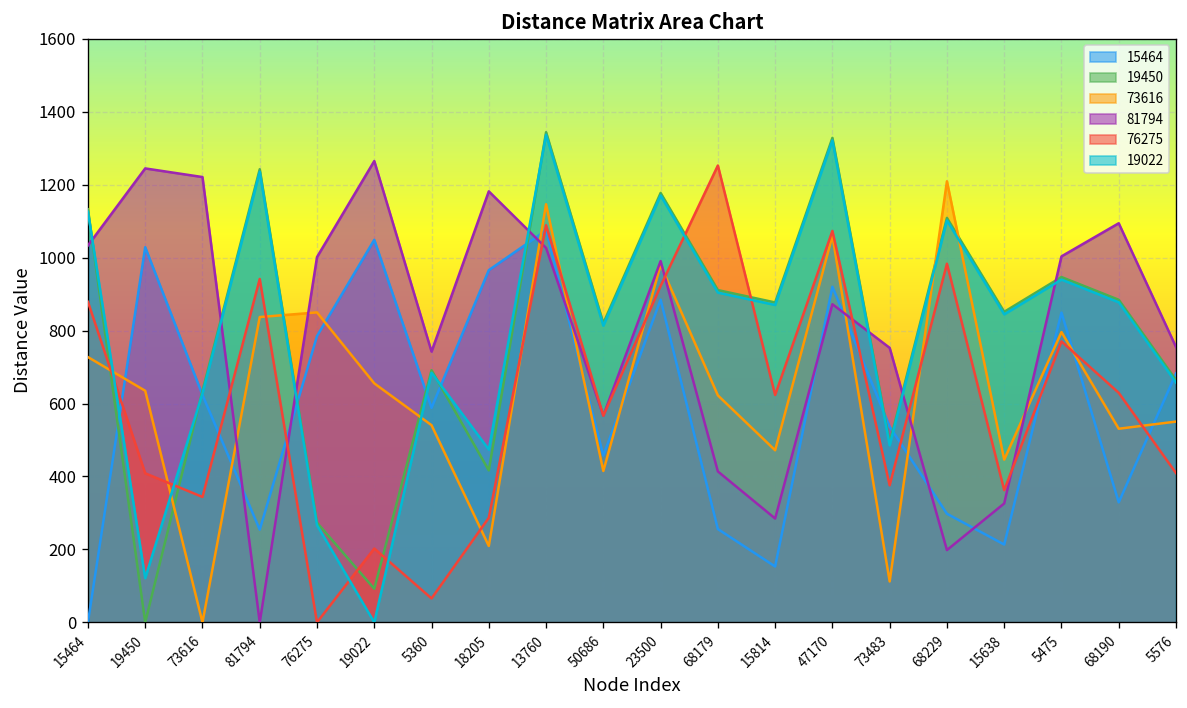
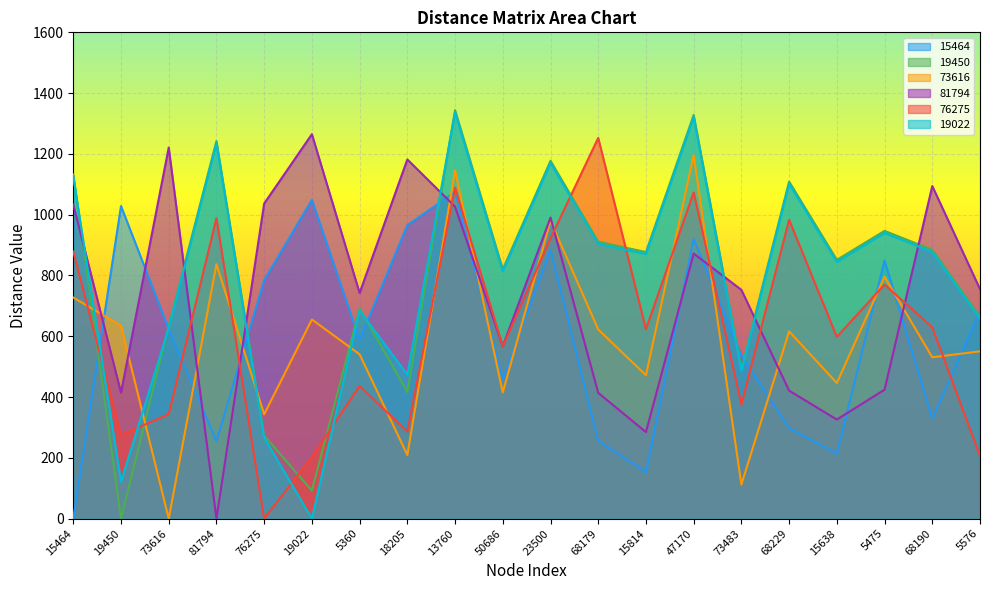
  {
    "19450": {
      "19450": 0,
      "19022": 90,
      "18205": 420
    },
    "73616": {
      "15464": 730,
      "19450": 640,
      "73616": 0,
      "81794": 840,
-     "76275": 850,
+     "76275": 340,
      "19022": 660,
      "5360": 540,
      "18205": 210,
      "13760": 1150,
      "50686": 420,
      "23500": 980,
      "68179": 620,
      "15814": 470,
-     "47170": 1060,
+     "47170": 1200,
      "73483": 110,
-     "68229": 1210,
+     "68229": 620,
      "15638": 450,
      "5475": 800,
      "68190": 530,
      "5576": 550
    },
    "81794": {
      "15464": 1030,
-     "19450": 1240,
+     "19450": 410,
      "73616": 1220,
      "81794": 0,
-     "76275": 1000,
+     "76275": 1040,
      "19022": 1260,
      "5360": 740,
      "18205": 1180,
      "13760": 1030,
      "23500": 990,
      "68179": 410,
      "15814": 280,
      "47170": 870,
      "73483": 750,
-     "68229": 200,
+     "68229": 420,
      "15638": 330,
-     "5475": 1000,
+     "5475": 420,
      "68190": 1090,
      "5576": 750
    },
    "76275": {
      "15464": 880,
-     "19450": 410,
+     "19450": 270,
      "73616": 340,
-     "81794": 940,
+     "81794": 990,
      "76275": 0,
      "19022": 200,
-     "5360": 70,
+     "5360": 440,
      "18205": 290,
      "13760": 1090,
      "23500": 920,
      "68179": 1250,
      "15814": 620,
      "47170": 1070,
      "73483": 380,
      "68229": 980,
-     "15638": 360,
+     "15638": 600,
      "5475": 770,
      "68190": 630,
-     "5576": 410
+     "5576": 210
    }
  }
